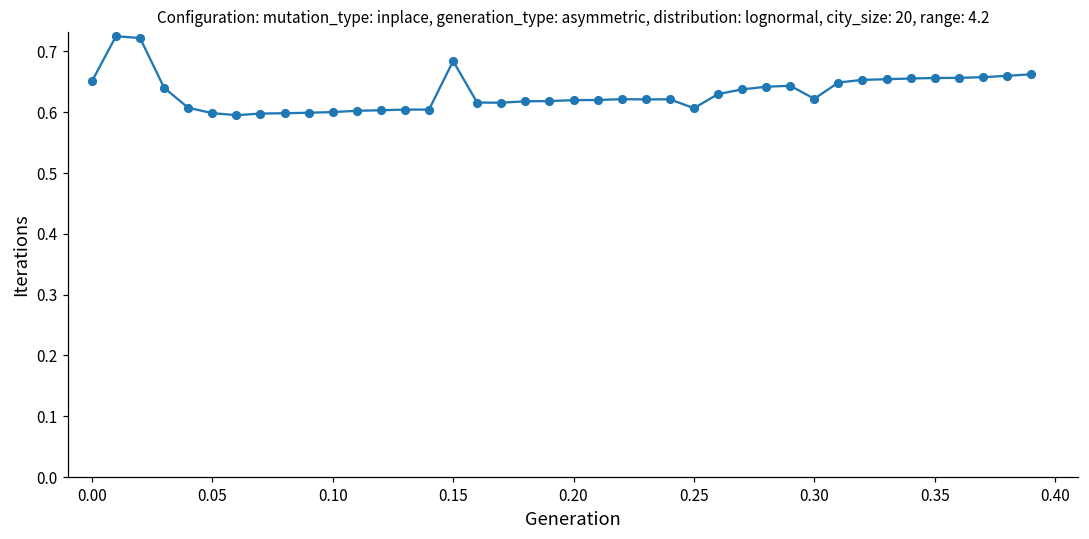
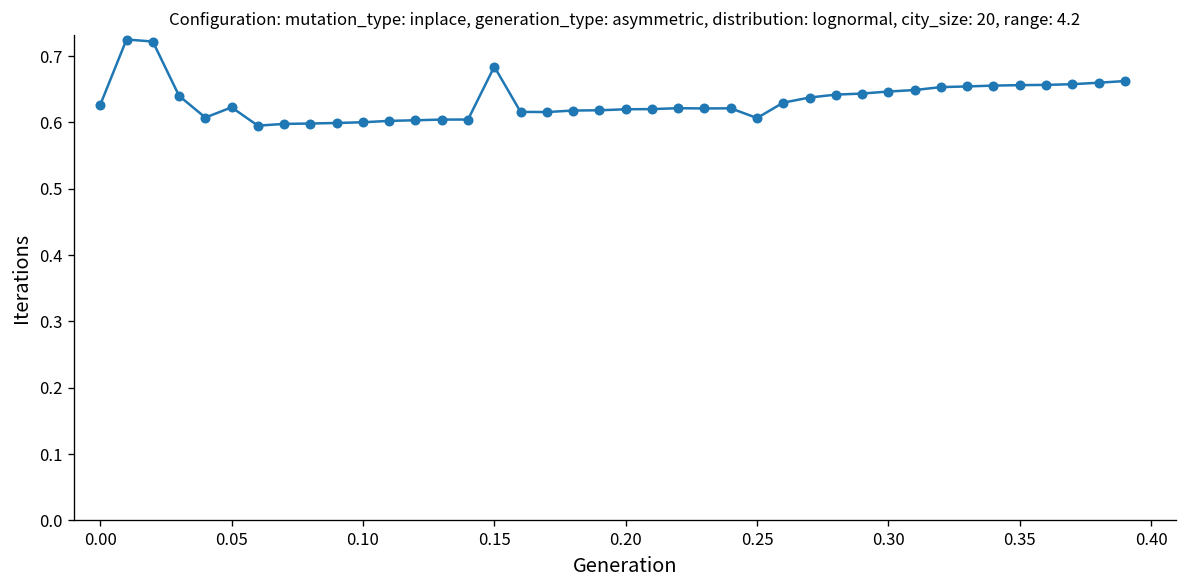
  {
-   "0.00": 0.65,
-   "0.05": 0.60,
+   "0.00": 0.63,
+   "0.05": 0.62,
    "0.10": 0.60,
    "0.15": 0.68,
    "0.20": 0.62,
    "0.25": 0.61,
-   "0.30": 0.62,
+   "0.30": 0.65,
    "0.35": 0.66
  }
